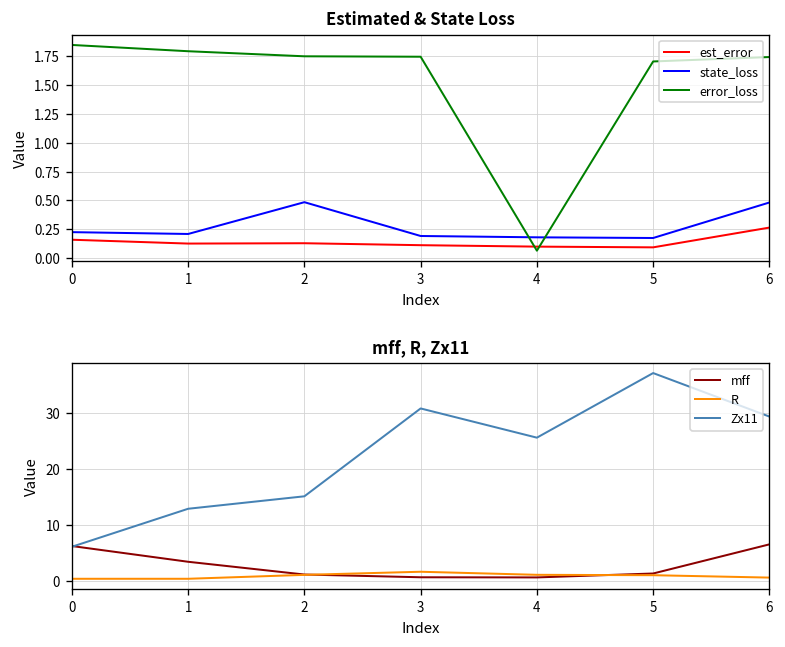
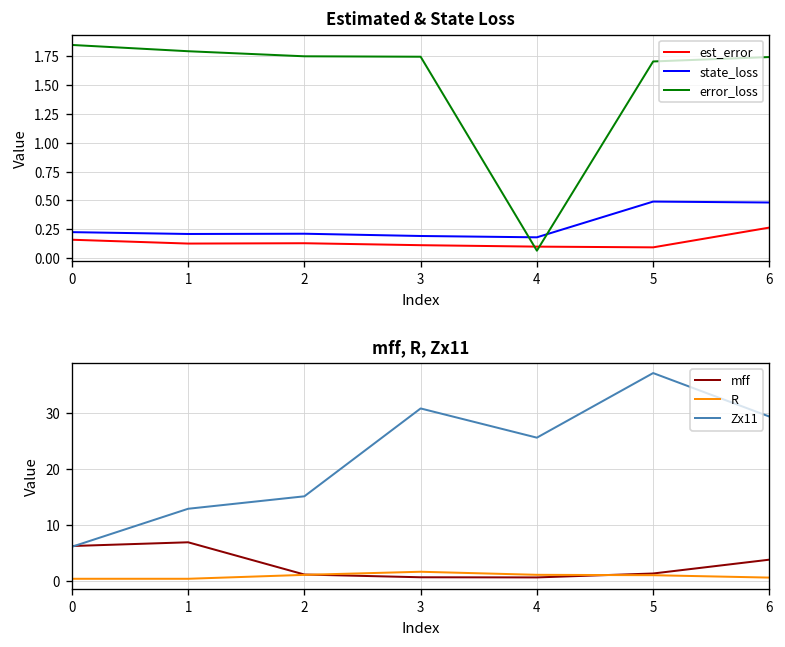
  {
    "Estimated & State Loss": {
      "est_error": {
        "0": 0.2,
        "1": 0.1,
        "2": 0.1,
        "3": 0.1,
        "4": 0.1,
        "5": 0.1,
        "6": 0.3
      },
      "state_loss": {
        "0": 0.2,
        "1": 0.2,
-       "2": 0.5,
+       "2": 0.2,
        "3": 0.2,
        "4": 0.2,
-       "5": 0.2,
+       "5": 0.5,
        "6": 0.5
      },
      "error_loss": {
        "0": 1.8,
        "1": 1.8,
        "2": 1.8,
        "3": 1.7,
        "4": 0.1,
        "5": 1.7,
        "6": 1.7
      }
    },
    "mff, R, Zx11": {
      "mff": {
-       "1": 3,
+       "1": 7,
        "3": 1,
-       "6": 6
+       "6": 4
      },
      "R": {
        "0": 0,
        "1": 0,
        "3": 2,
        "6": 1
      },
      "Zx11": {
        "1": 13,
        "2": 15,
        "3": 31,
        "4": 26,
        "5": 37,
        "6": 29
      }
    }
  }
